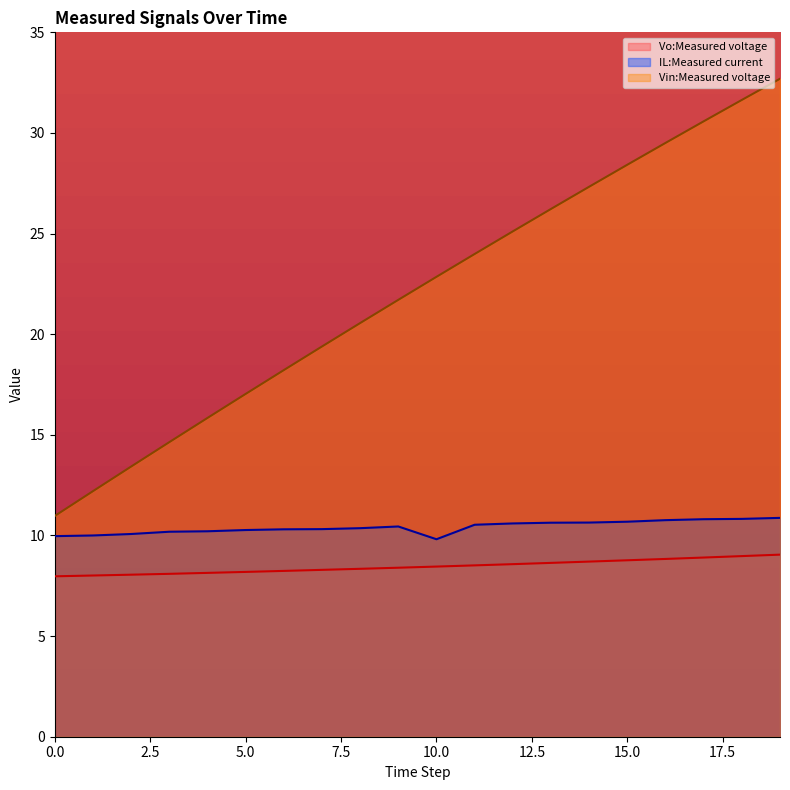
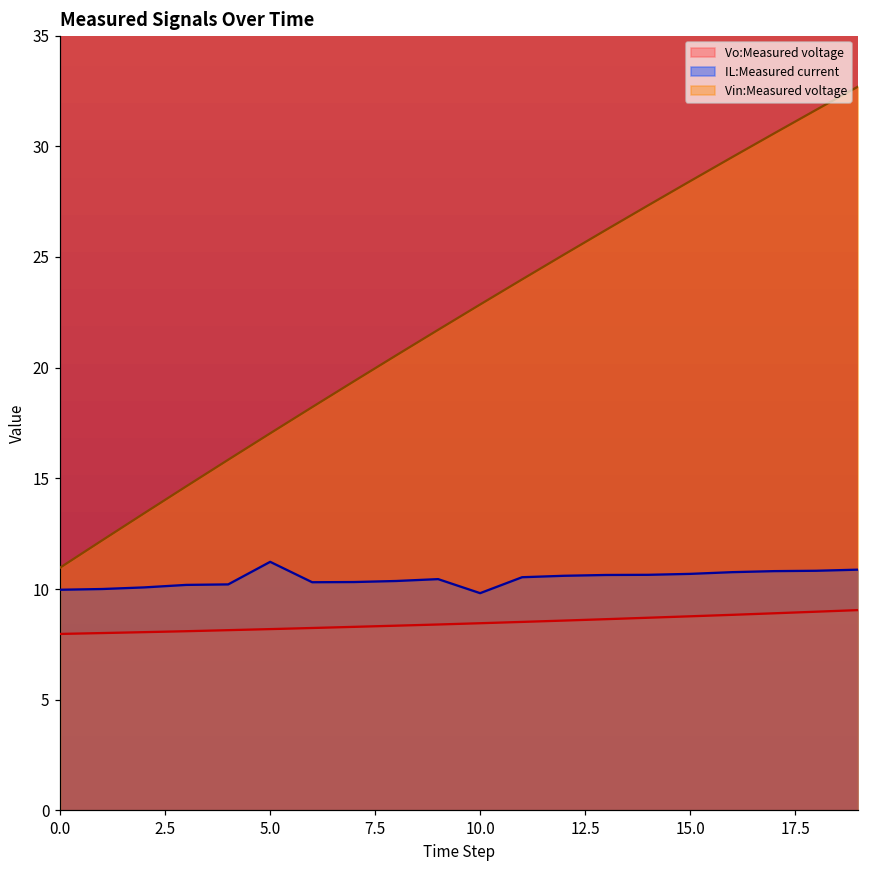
  {
    "IL:Measured current": {
      "0.0": 10.0,
-     "5.0": 10.3,
+     "5.0": 11.2,
      "10.0": 9.8,
      "15.0": 10.7
    }
  }
